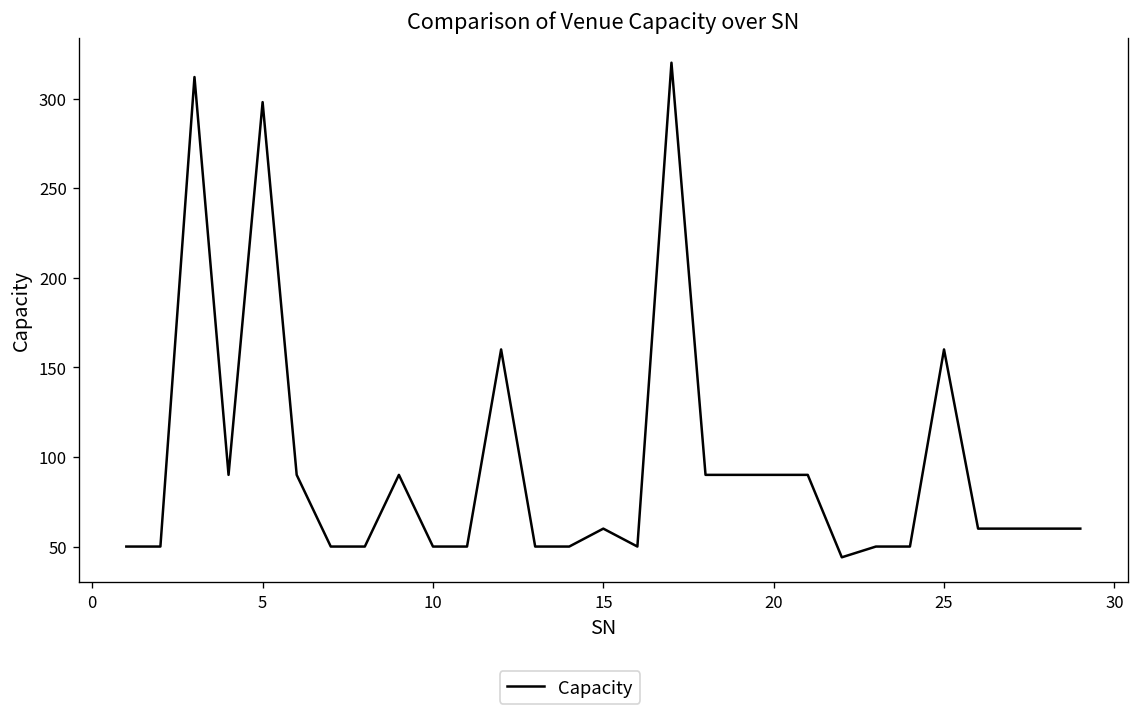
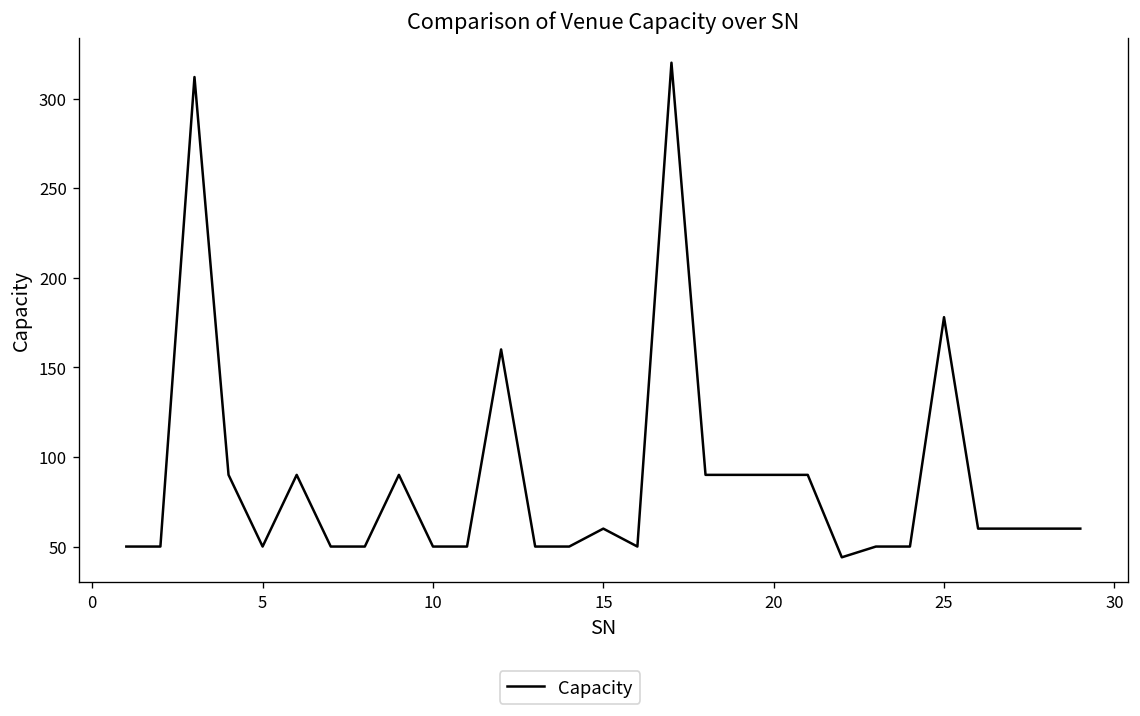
  {
-   "5": 298,
+   "5": 50,
    "10": 50,
    "15": 60,
    "20": 90,
-   "25": 160
+   "25": 178
  }
